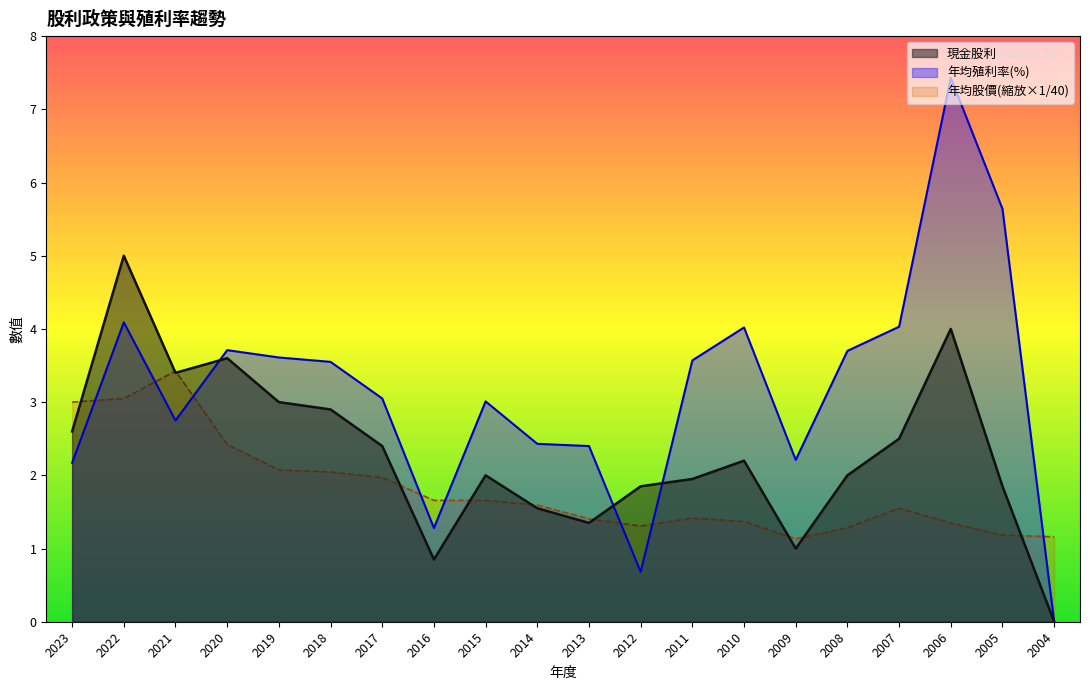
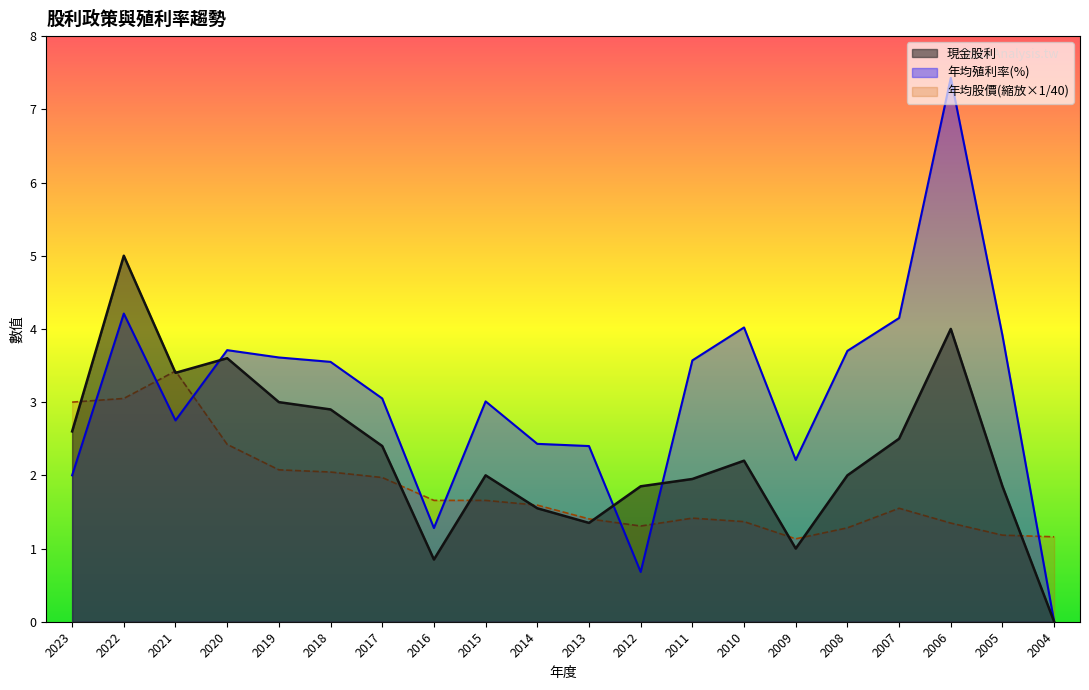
  {
    "年均殖利率(%)": {
-     "2023": 2.2,
-     "2022": 4.1,
+     "2023": 2.0,
+     "2022": 4.2,
      "2021": 2.8,
      "2020": 3.7,
      "2019": 3.6,
      "2018": 3.6,
      "2017": 3.1,
      "2016": 1.3,
      "2015": 3.0,
      "2014": 2.4,
      "2013": 2.4,
      "2012": 0.7,
      "2011": 3.6,
      "2010": 4.0,
      "2009": 2.2,
      "2008": 3.7,
-     "2007": 4.0,
-     "2005": 5.6
+     "2007": 4.2,
+     "2005": 3.9
    }
  }
